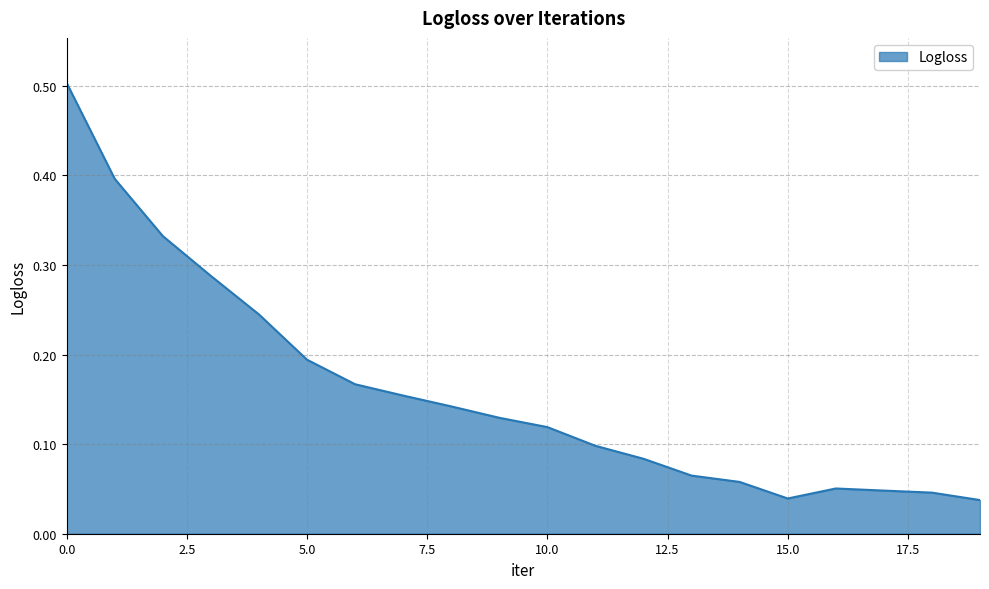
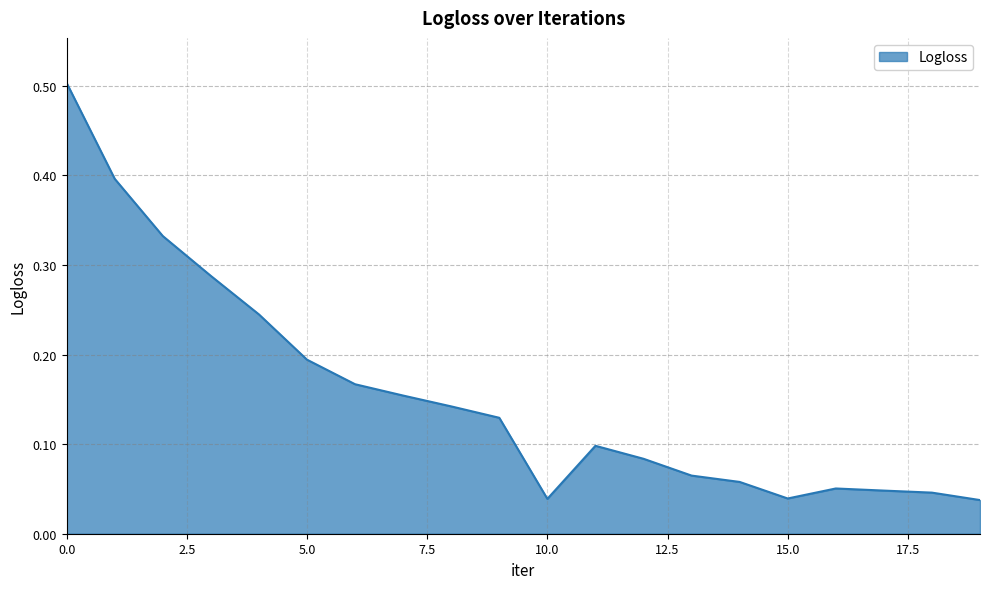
  {
    "0.0": 0.50,
    "5.0": 0.19,
-   "10.0": 0.12,
+   "10.0": 0.04,
    "15.0": 0.04
  }
